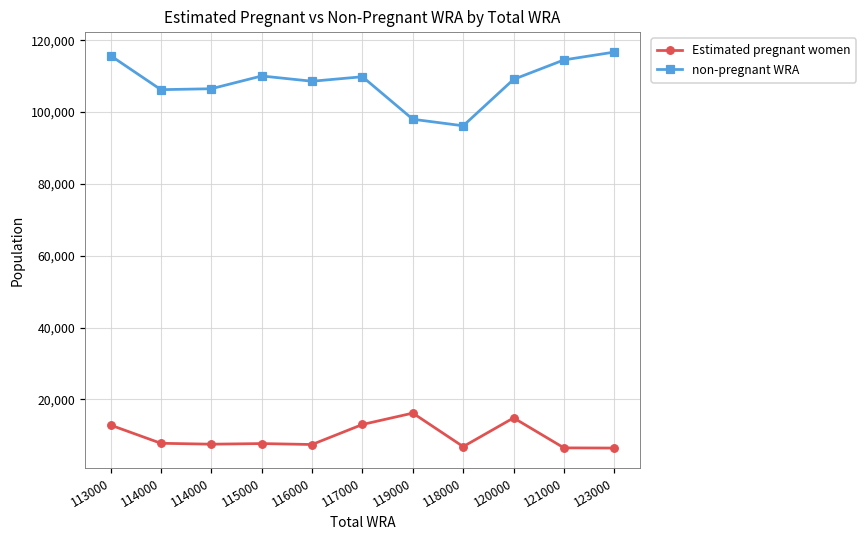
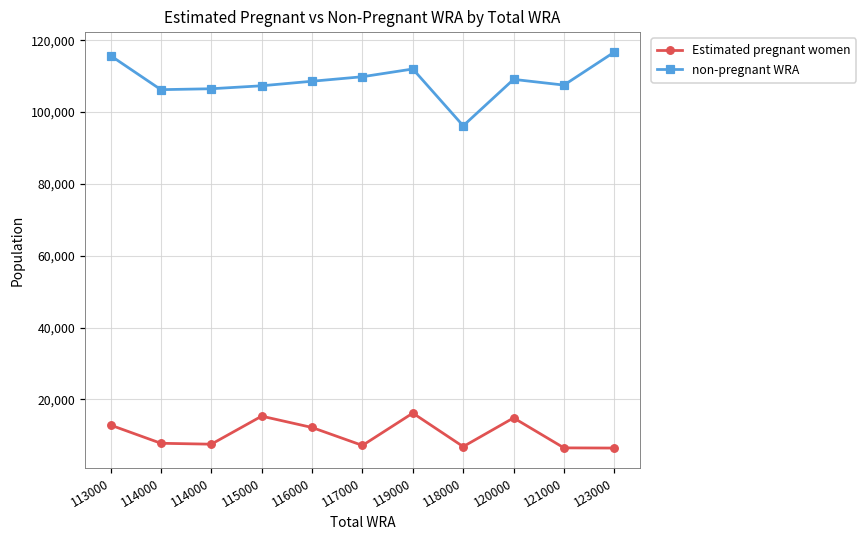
  {
    "Estimated pregnant women": {
      "113000": "13,000",
-     "115000": "8,000",
-     "116000": "7,000",
-     "117000": "13,000",
+     "115000": "15,000",
+     "116000": "12,000",
+     "117000": "7,000",
      "119000": "16,000",
      "118000": "7,000",
      "120000": "15,000",
      "121000": "7,000",
      "123000": "6,000"
    },
    "non-pregnant WRA": {
      "113000": "116,000",
-     "115000": "110,000",
+     "115000": "107,000",
      "116000": "109,000",
      "117000": "110,000",
-     "119000": "98,000",
+     "119000": "112,000",
      "118000": "96,000",
      "120000": "109,000",
-     "121000": "114,000",
+     "121000": "107,000",
      "123000": "117,000"
    }
  }
